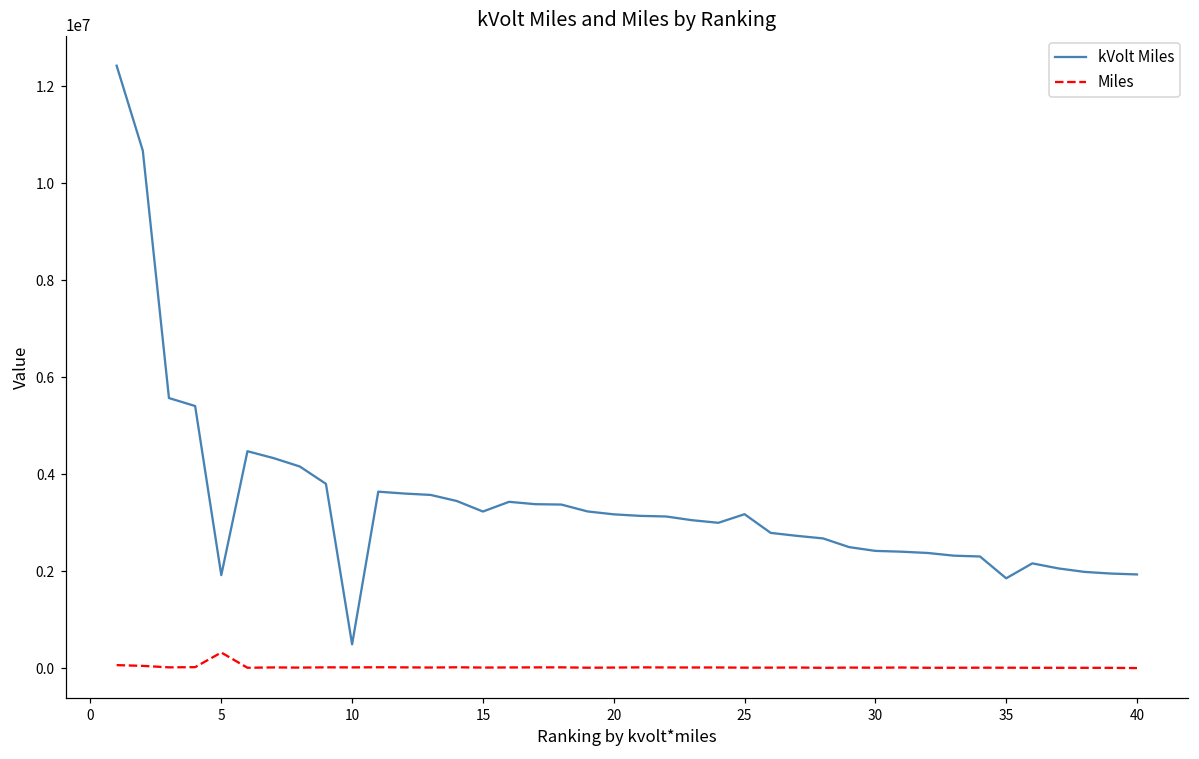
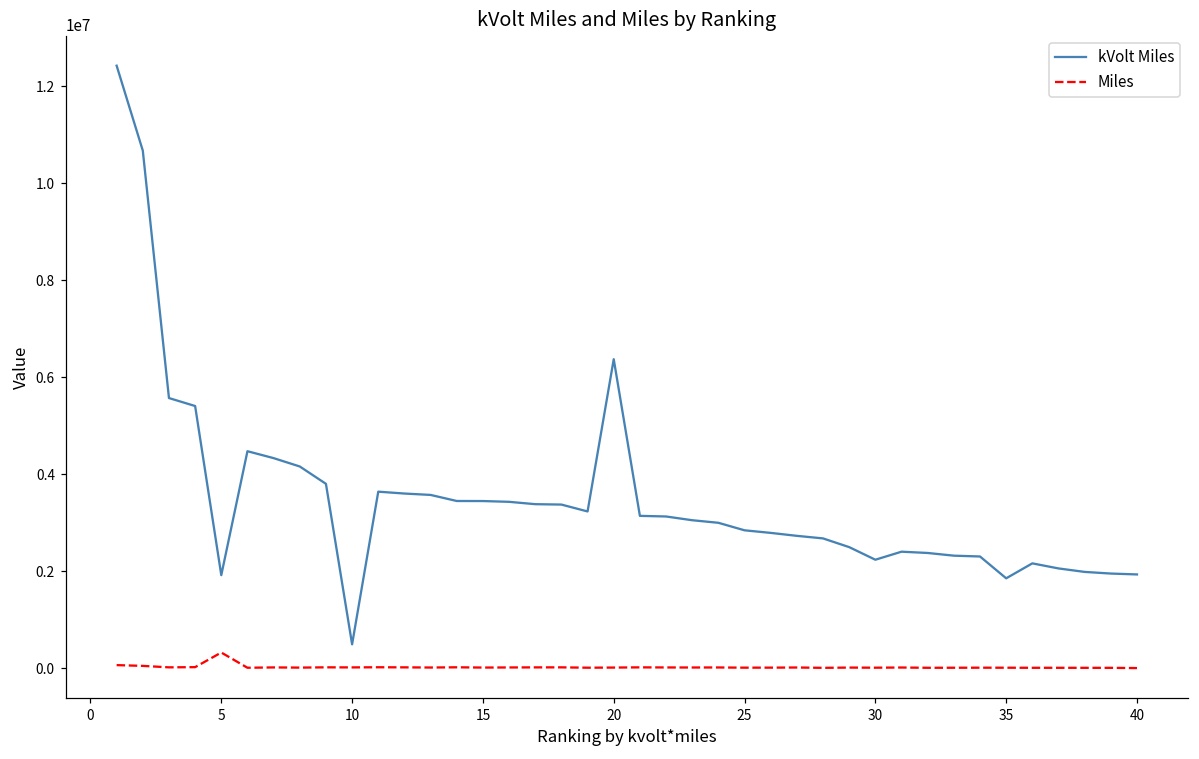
  {
    "kVolt Miles": {
      "5": 1900000,
      "10": 500000,
-     "15": 3200000,
-     "20": 3200000,
-     "25": 3200000,
-     "30": 2400000,
+     "15": 3400000,
+     "20": 6400000,
+     "25": 2800000,
+     "30": 2200000,
      "35": 1900000,
      "40": 1900000
    },
    "Miles": {
      "5": 300000,
      "10": 0,
      "15": 0,
      "20": 0,
      "25": 0,
      "30": 0,
      "35": 0,
      "40": 0
    }
  }
